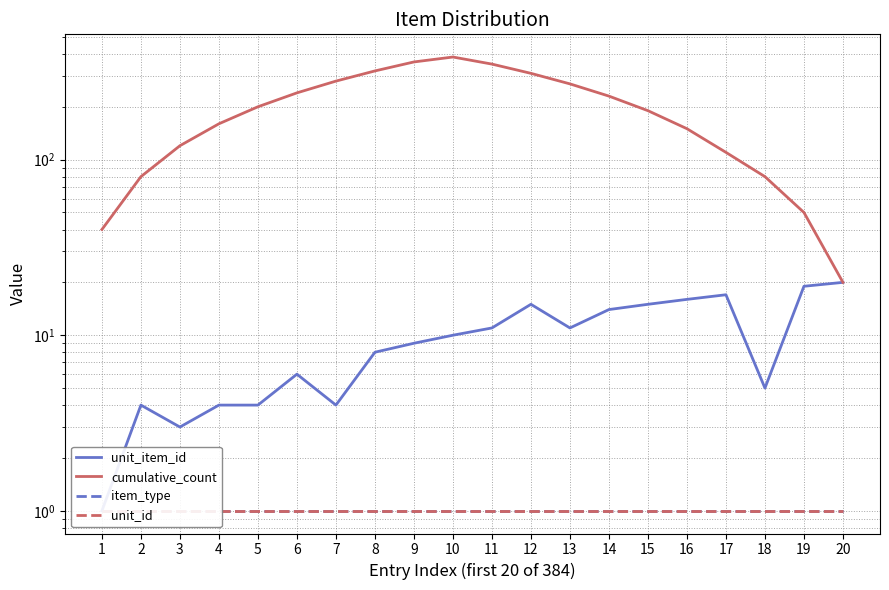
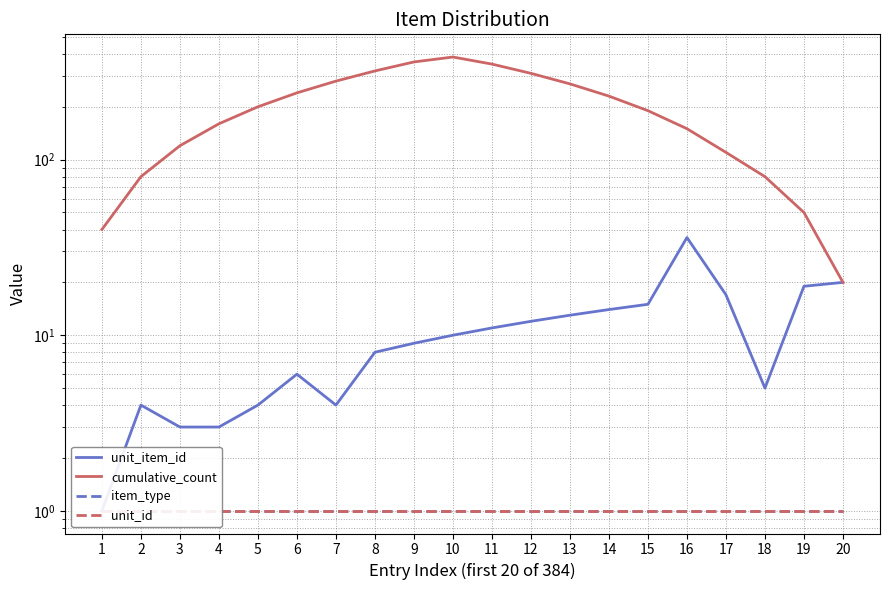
  {
    "unit_item_id": {
      "2": 4,
      "3": 3,
-     "4": 4,
+     "4": 3,
      "5": 4,
      "6": 6,
      "7": 4,
      "8": 8,
      "9": 9,
      "10": 10,
      "11": 11,
-     "12": 15,
-     "13": 11,
+     "12": 12,
+     "13": 13,
      "14": 14,
      "15": 15,
-     "16": 16,
+     "16": 36,
      "17": 17,
      "18": 5,
      "19": 19
    }
  }
